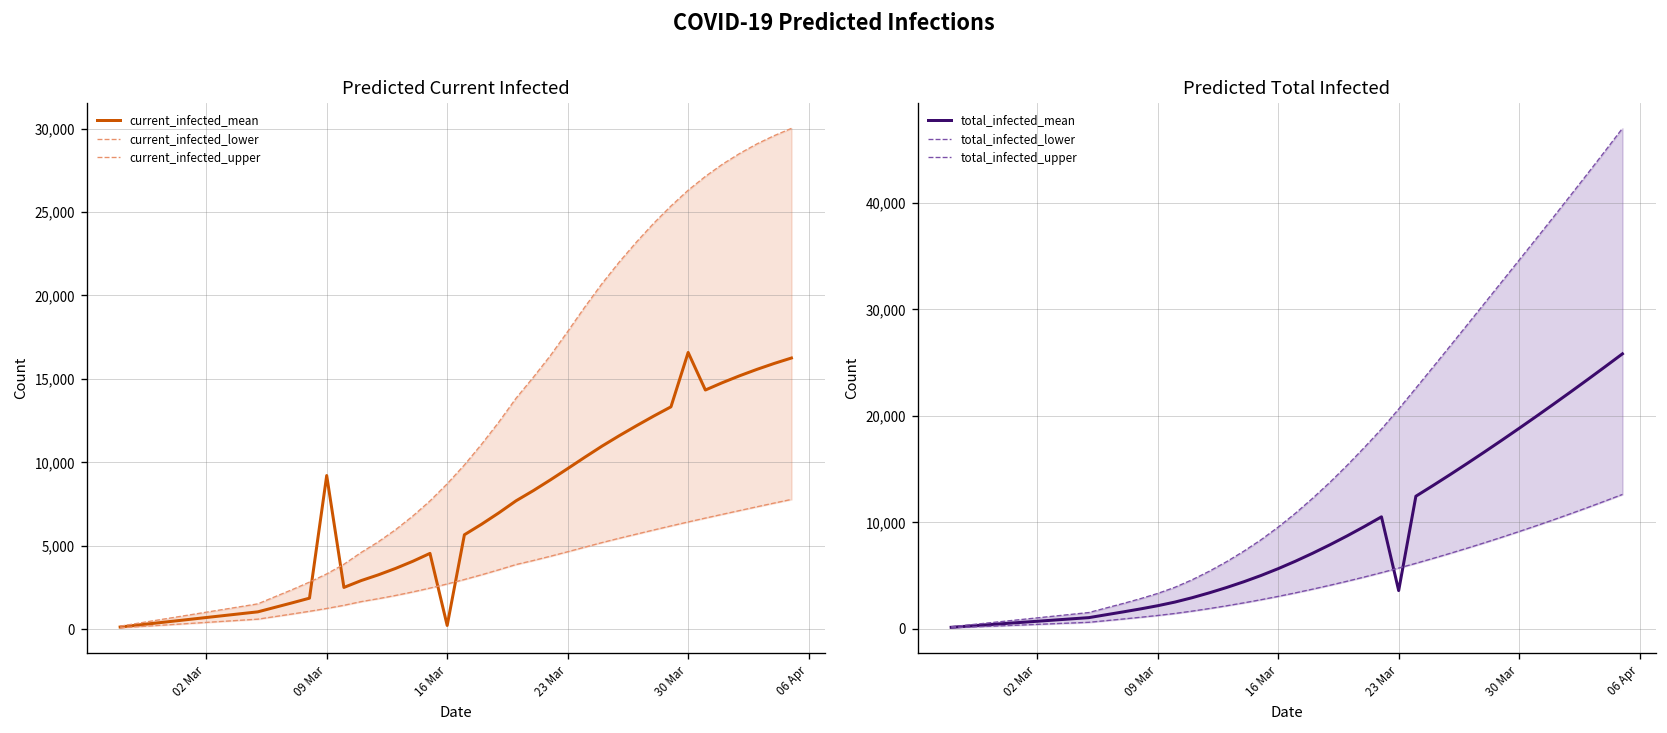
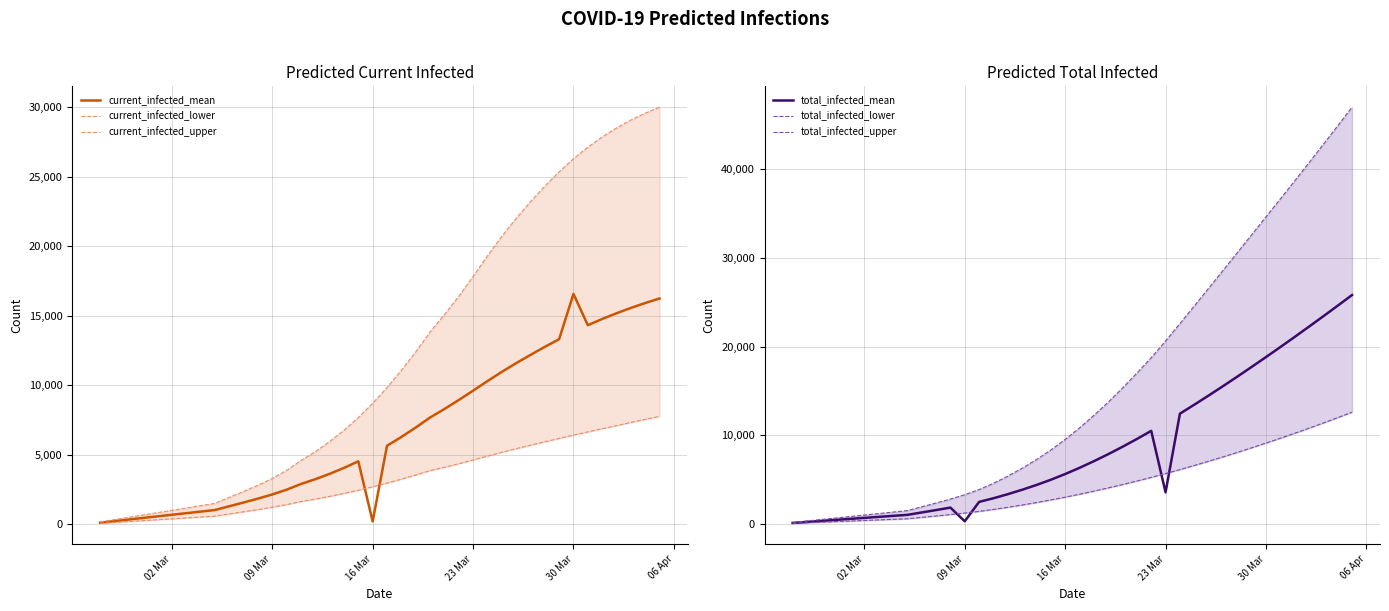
  {
    "Predicted Current Infected": {
      "current_infected_mean": {
        "02 Mar": "700",
-       "09 Mar": "9,200",
+       "09 Mar": "2,100",
        "16 Mar": "200",
        "23 Mar": "9,600",
        "30 Mar": "16,600"
      }
    },
    "Predicted Total Infected": {
      "total_infected_mean": {
        "02 Mar": "1,000",
-       "09 Mar": "2,000",
+       "09 Mar": "0",
        "16 Mar": "6,000",
        "23 Mar": "4,000",
        "30 Mar": "19,000"
      }
    }
  }
